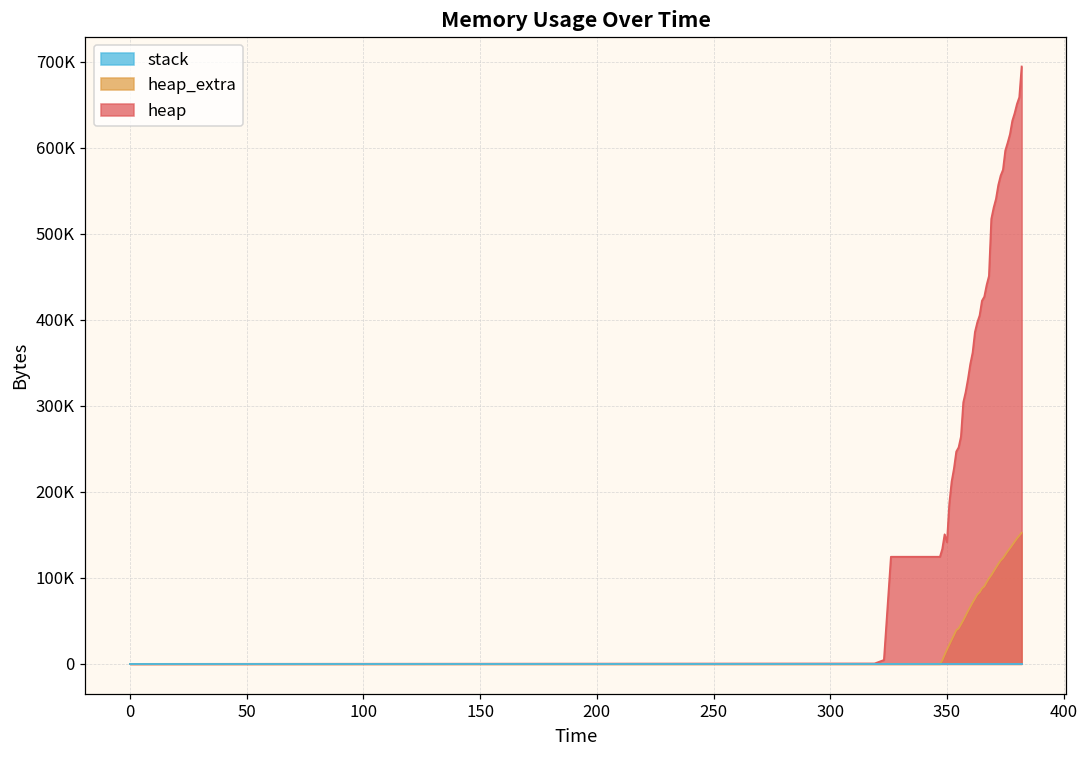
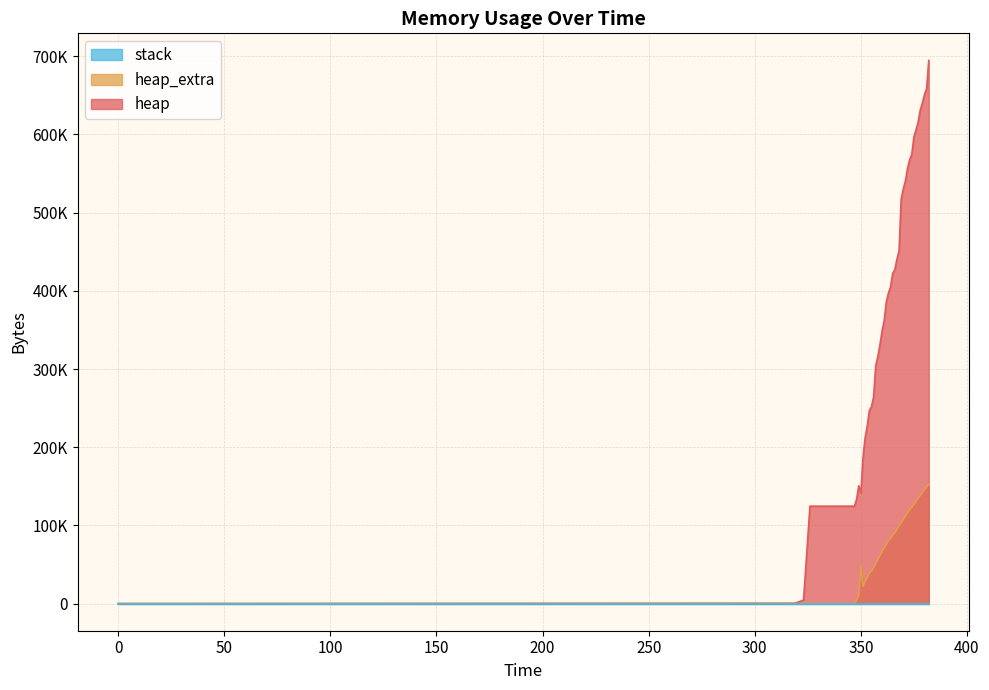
  {
    "stack": {
      "350": 0
    },
    "heap_extra": {
-     "350": 20000
+     "350": 50000
    },
    "heap": {
      "350": 140000
    }
  }
